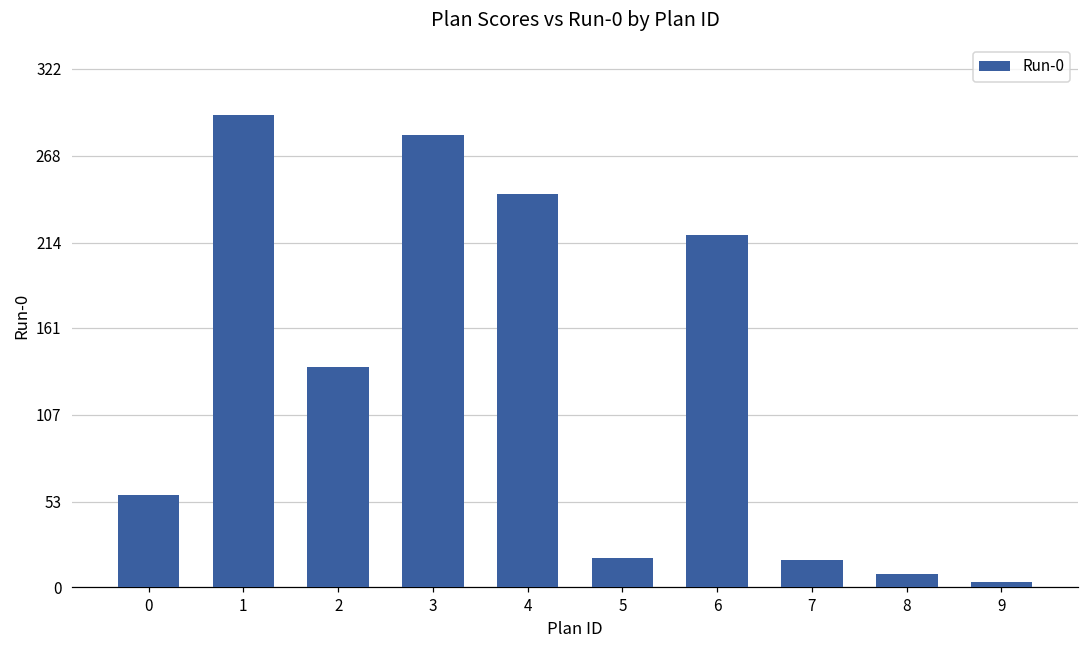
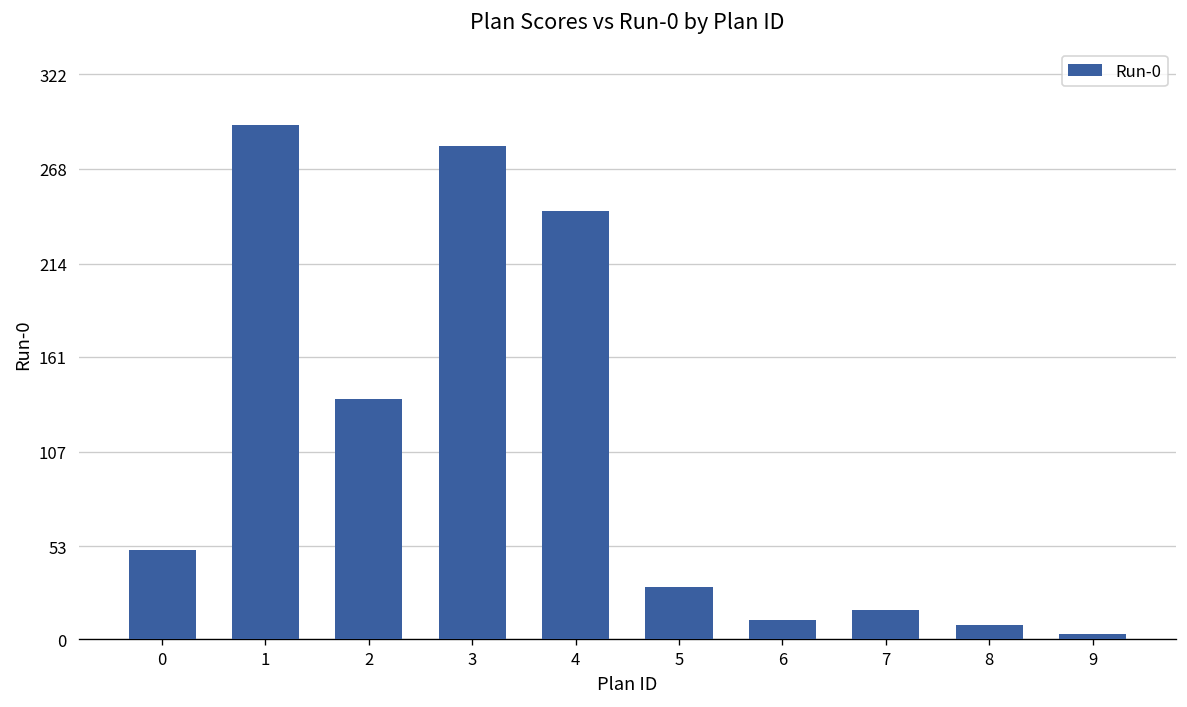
  {
-   "0": 57,
+   "0": 51,
    "1": 293,
    "2": 137,
    "3": 281,
    "4": 244,
-   "5": 18,
-   "6": 219,
+   "5": 30,
+   "6": 11,
    "7": 17,
    "8": 8,
    "9": 3
  }
